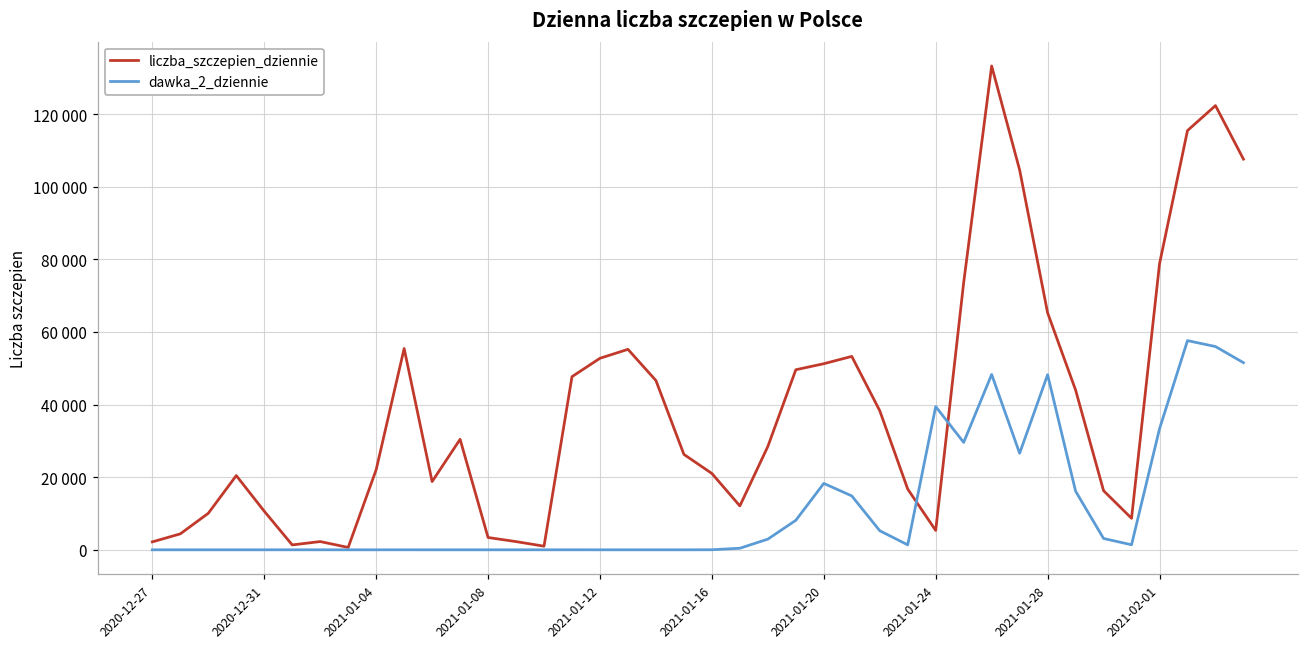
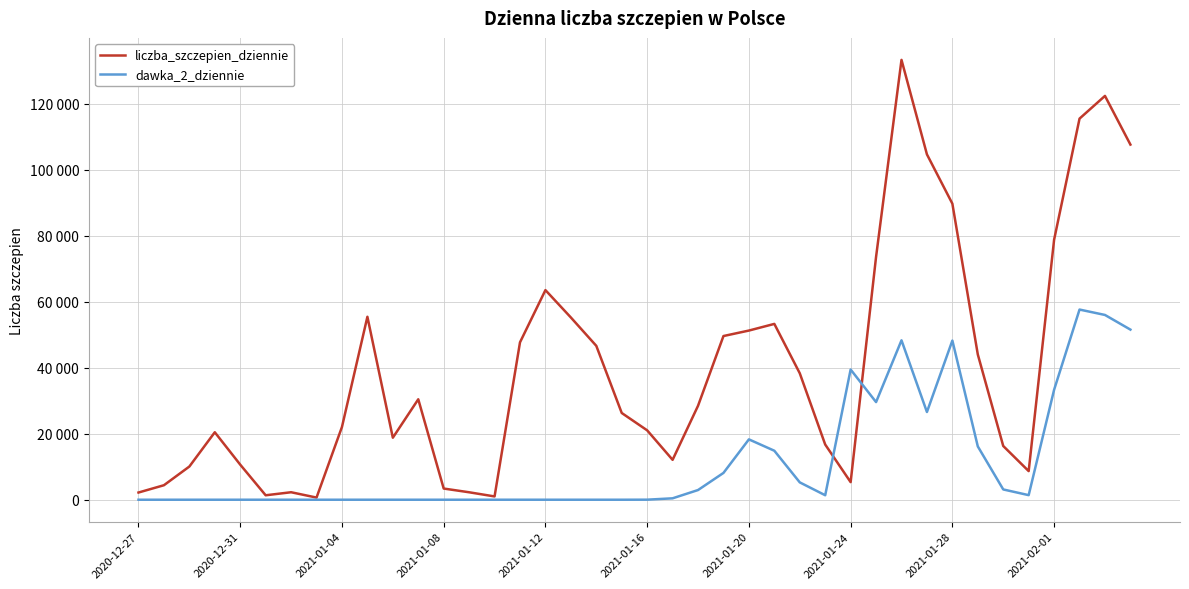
  {
    "liczba_szczepien_dziennie": {
      "2020-12-27": 2000,
      "2020-12-31": 11000,
      "2021-01-04": 22000,
      "2021-01-08": 3000,
-     "2021-01-12": 53000,
+     "2021-01-12": 64000,
      "2021-01-16": 21000,
      "2021-01-20": 51000,
      "2021-01-24": 5000,
-     "2021-01-28": 65000,
+     "2021-01-28": 90000,
      "2021-02-01": 79000
    },
    "dawka_2_dziennie": {
      "2020-12-27": 0,
      "2020-12-31": 0,
      "2021-01-04": 0,
      "2021-01-08": 0,
      "2021-01-12": 0,
      "2021-01-16": 0,
      "2021-01-20": 18000,
      "2021-01-24": 39000,
      "2021-01-28": 48000,
      "2021-02-01": 33000
    }
  }
